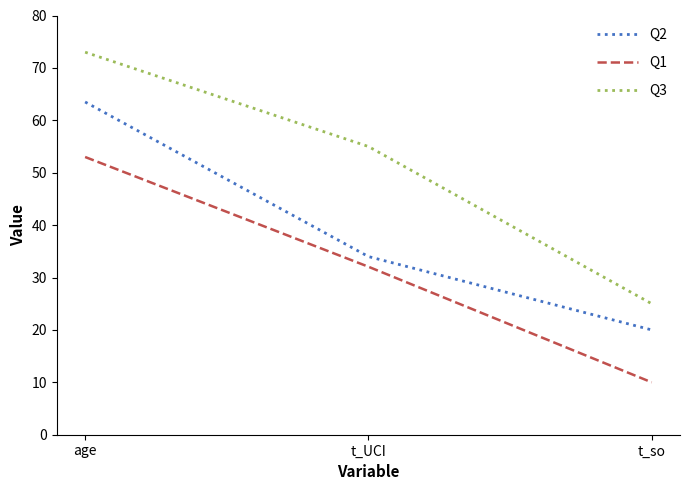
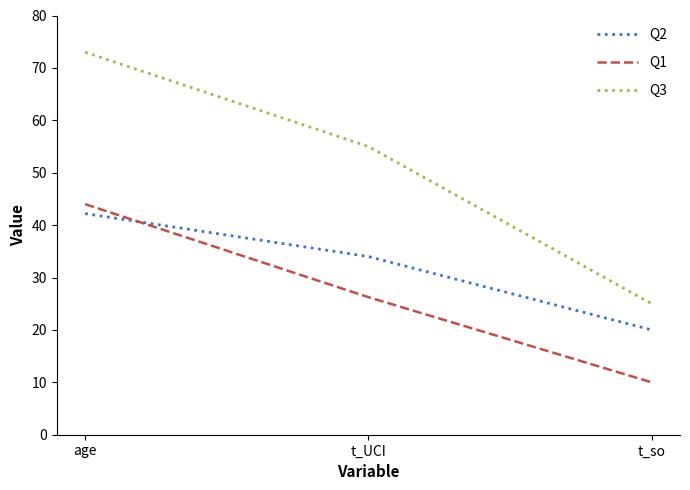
  {
    "Q2": {
-     "age": 64,
+     "age": 42,
      "t_UCI": 34,
      "t_so": 20
    },
    "Q1": {
-     "age": 53,
-     "t_UCI": 32,
+     "age": 44,
+     "t_UCI": 26,
      "t_so": 10
    },
    "Q3": {
      "age": 73,
      "t_UCI": 55,
      "t_so": 25
    }
  }
